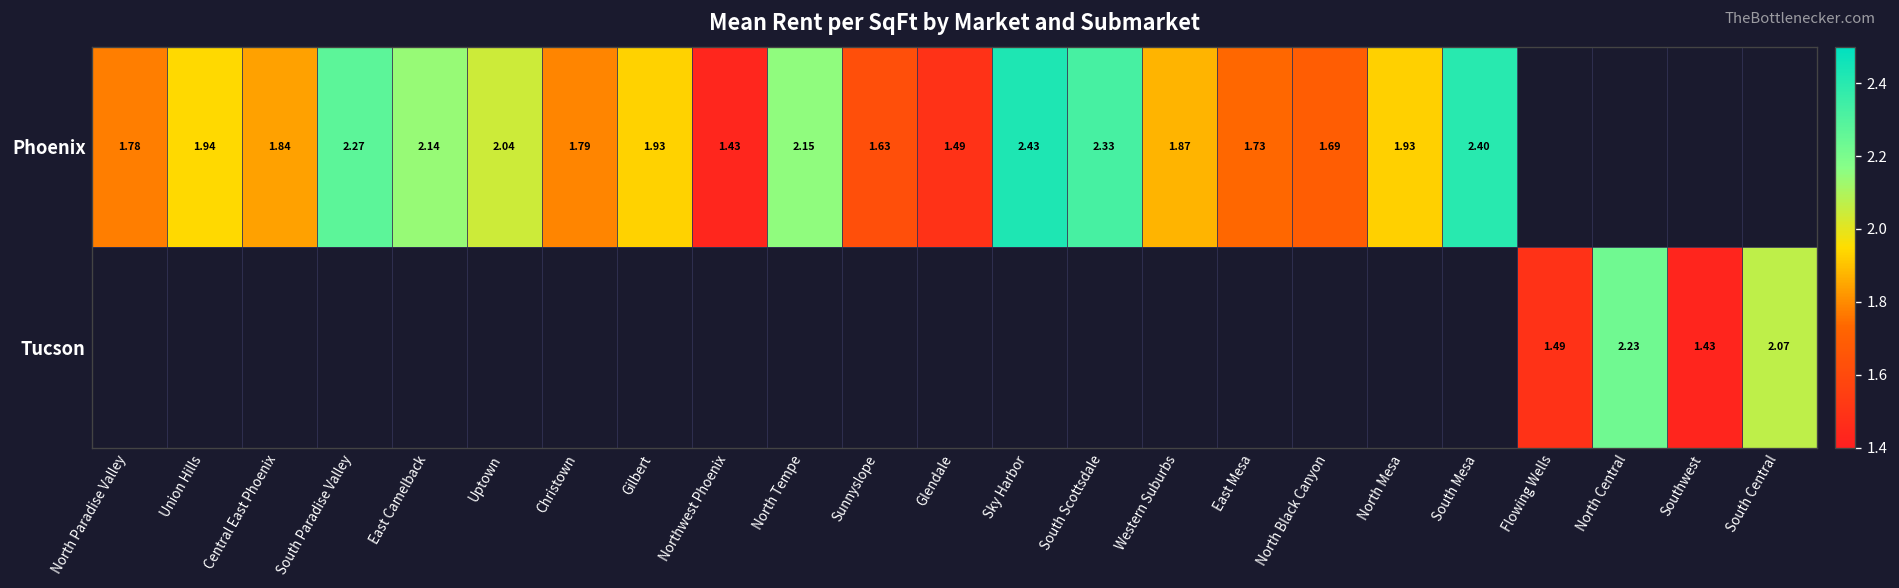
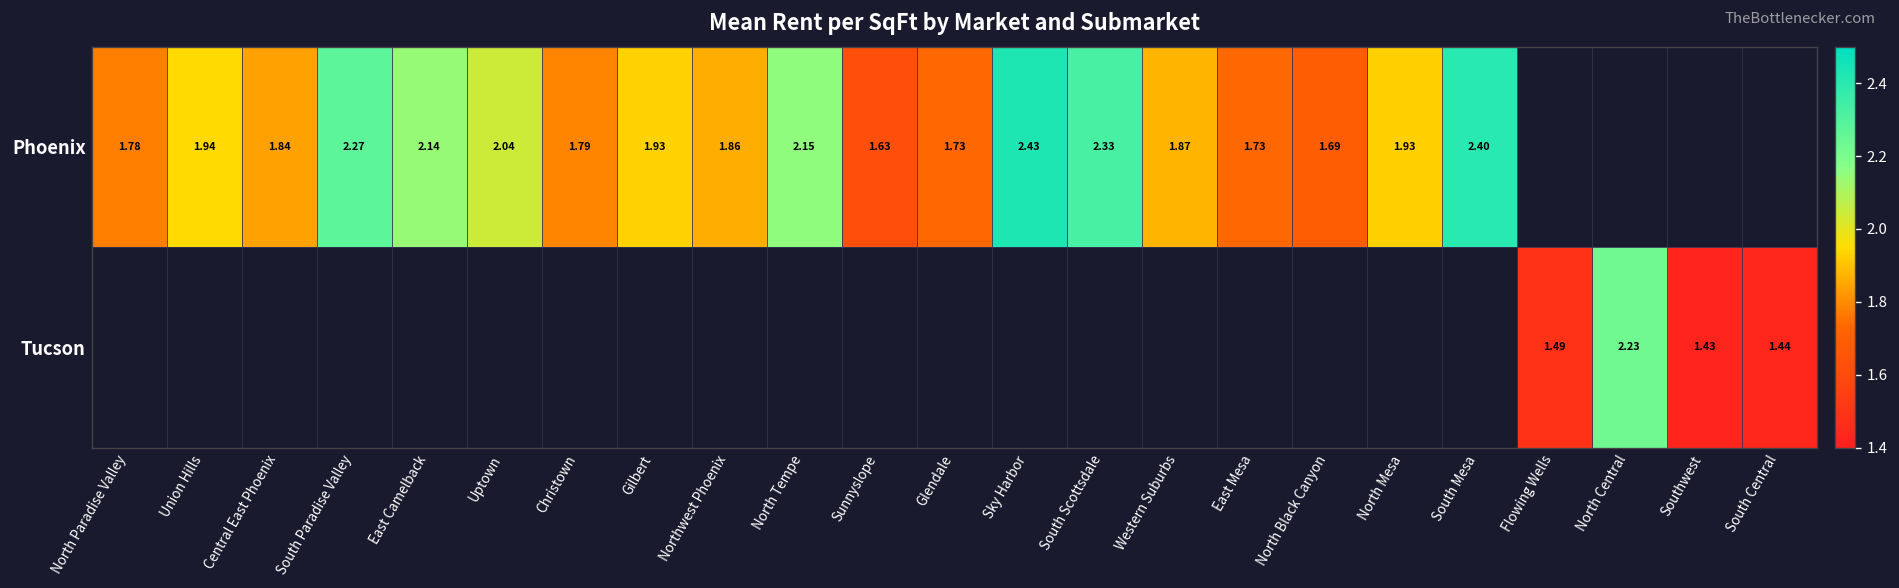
  {
    "Phoenix": {
      "North Paradise Valley": 1.78,
      "Union Hills": 1.94,
      "Central East Phoenix": 1.84,
      "South Paradise Valley": 2.27,
      "East Camelback": 2.14,
      "Uptown": 2.04,
      "Christown": 1.79,
      "Gilbert": 1.93,
-     "Northwest Phoenix": 1.43,
+     "Northwest Phoenix": 1.86,
      "North Tempe": 2.15,
      "Sunnyslope": 1.63,
-     "Glendale": 1.49,
+     "Glendale": 1.73,
      "Sky Harbor": 2.43,
      "South Scottsdale": 2.33,
      "Western Suburbs": 1.87,
      "East Mesa": 1.73,
      "North Black Canyon": 1.69,
      "North Mesa": 1.93,
      "South Mesa": 2.40
    },
    "Tucson": {
      "Flowing Wells": 1.49,
      "North Central": 2.23,
      "Southwest": 1.43,
-     "South Central": 2.07
+     "South Central": 1.44
    }
  }
